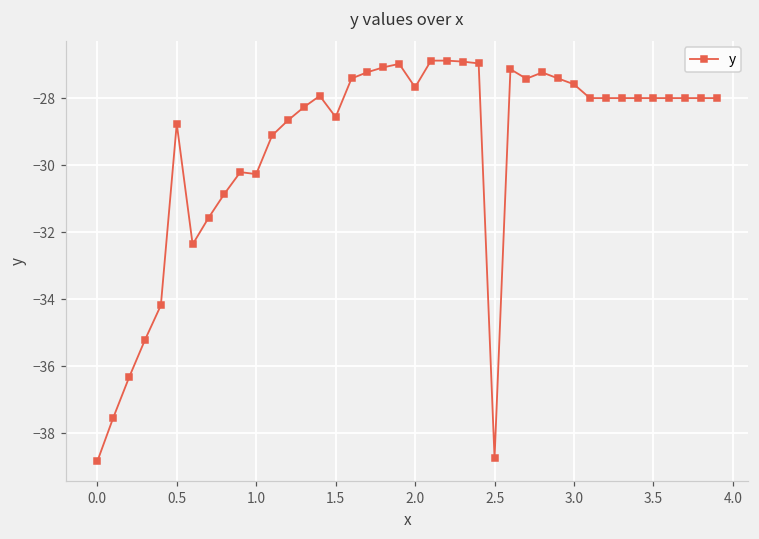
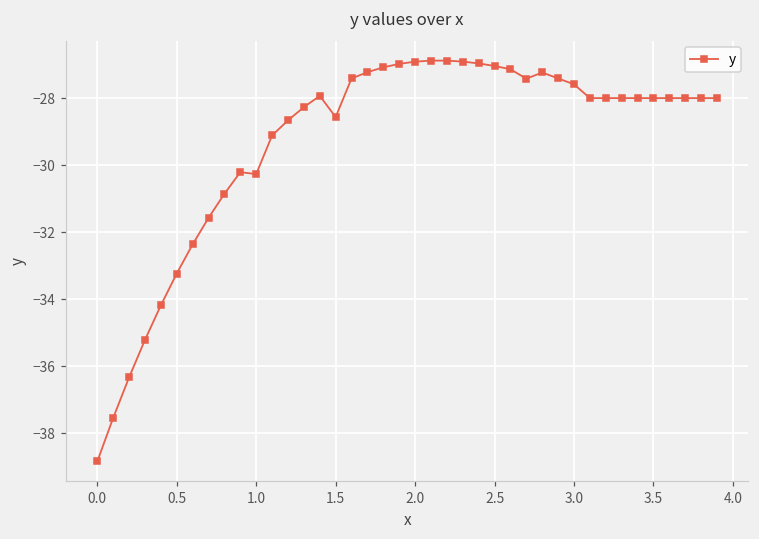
  {
    "0.0": -38.8,
-   "0.5": -28.8,
+   "0.5": -33.2,
    "1.0": -30.3,
    "1.5": -28.6,
-   "2.0": -27.7,
-   "2.5": -38.7,
+   "2.0": -26.9,
+   "2.5": -27.0,
    "3.0": -27.6,
    "3.5": -28.0
  }
